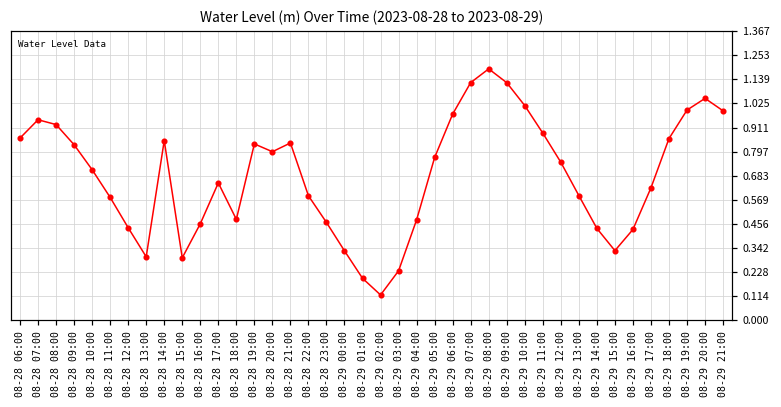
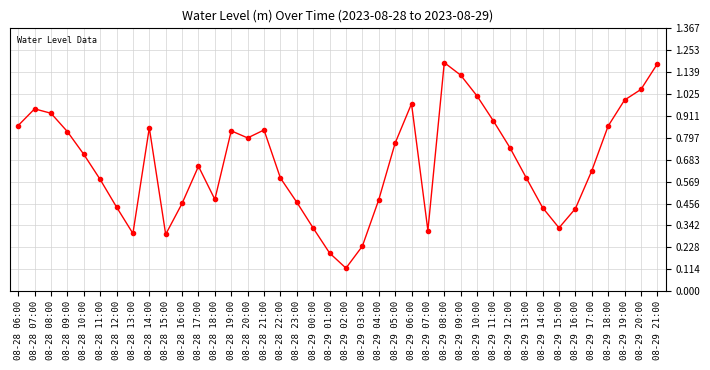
  {
    "08-28 06:00": 0.86,
    "08-28 07:00": 0.95,
    "08-28 08:00": 0.93,
    "08-28 09:00": 0.83,
    "08-28 10:00": 0.71,
    "08-28 11:00": 0.58,
    "08-28 12:00": 0.44,
    "08-28 13:00": 0.30,
    "08-28 14:00": 0.85,
    "08-28 15:00": 0.30,
    "08-28 16:00": 0.46,
    "08-28 17:00": 0.65,
    "08-28 18:00": 0.48,
    "08-28 19:00": 0.83,
    "08-28 20:00": 0.80,
    "08-28 21:00": 0.84,
    "08-28 22:00": 0.59,
    "08-28 23:00": 0.46,
    "08-29 00:00": 0.33,
    "08-29 01:00": 0.20,
    "08-29 02:00": 0.12,
    "08-29 03:00": 0.23,
    "08-29 04:00": 0.47,
    "08-29 05:00": 0.77,
    "08-29 06:00": 0.97,
-   "08-29 07:00": 1.12,
+   "08-29 07:00": 0.32,
    "08-29 08:00": 1.19,
    "08-29 09:00": 1.12,
    "08-29 10:00": 1.01,
    "08-29 11:00": 0.88,
    "08-29 12:00": 0.75,
    "08-29 13:00": 0.59,
    "08-29 14:00": 0.43,
    "08-29 15:00": 0.33,
    "08-29 16:00": 0.43,
    "08-29 17:00": 0.63,
    "08-29 18:00": 0.86,
    "08-29 19:00": 0.99,
    "08-29 20:00": 1.05,
-   "08-29 21:00": 0.99
+   "08-29 21:00": 1.18
  }
